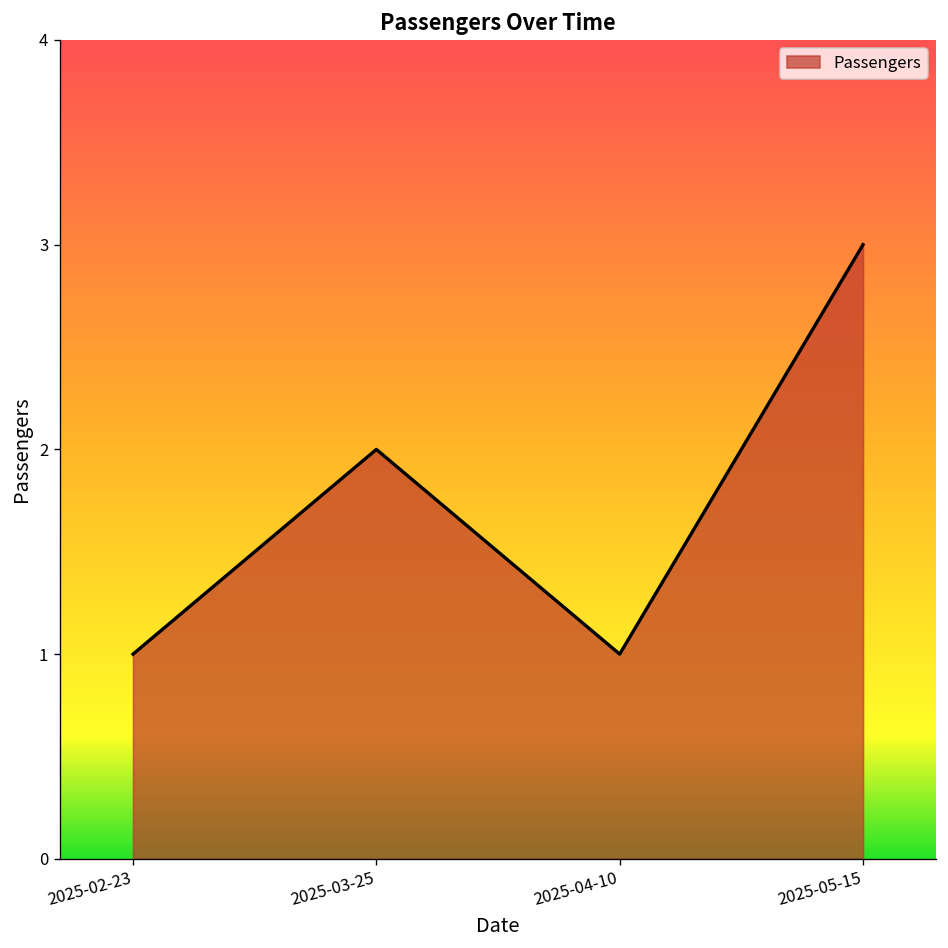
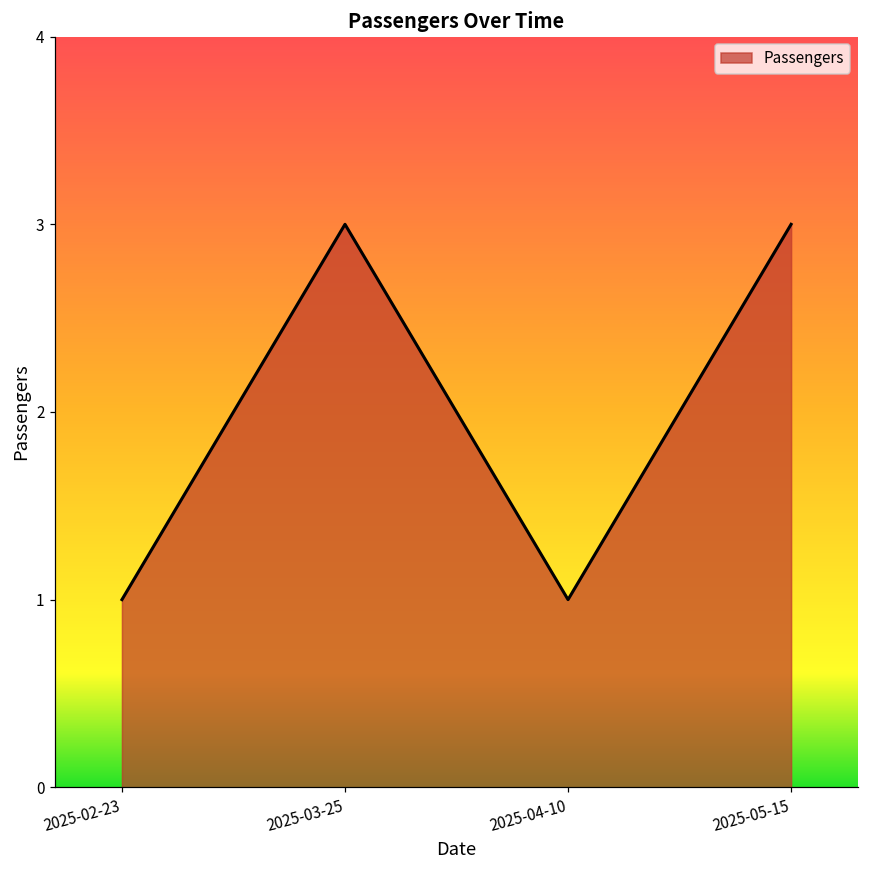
  {
    "2025-02-23": 1,
-   "2025-03-25": 2,
+   "2025-03-25": 3,
    "2025-04-10": 1,
    "2025-05-15": 3
  }
